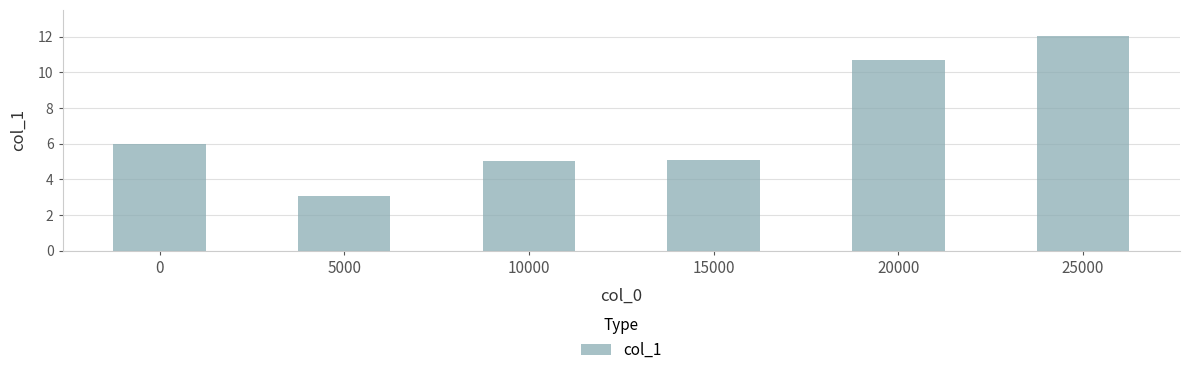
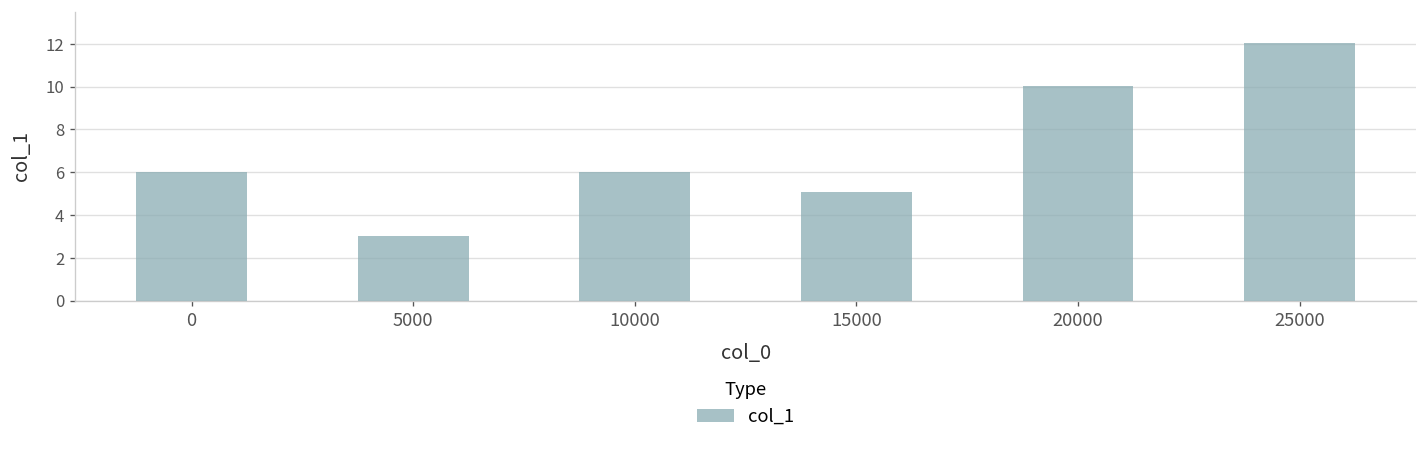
  {
    "0": 6.0,
    "5000": 3.0,
-   "10000": 5,
+   "10000": 6,
    "15000": 5.1,
-   "20000": 10.7,
+   "20000": 10.0,
    "25000": 12.0
  }
